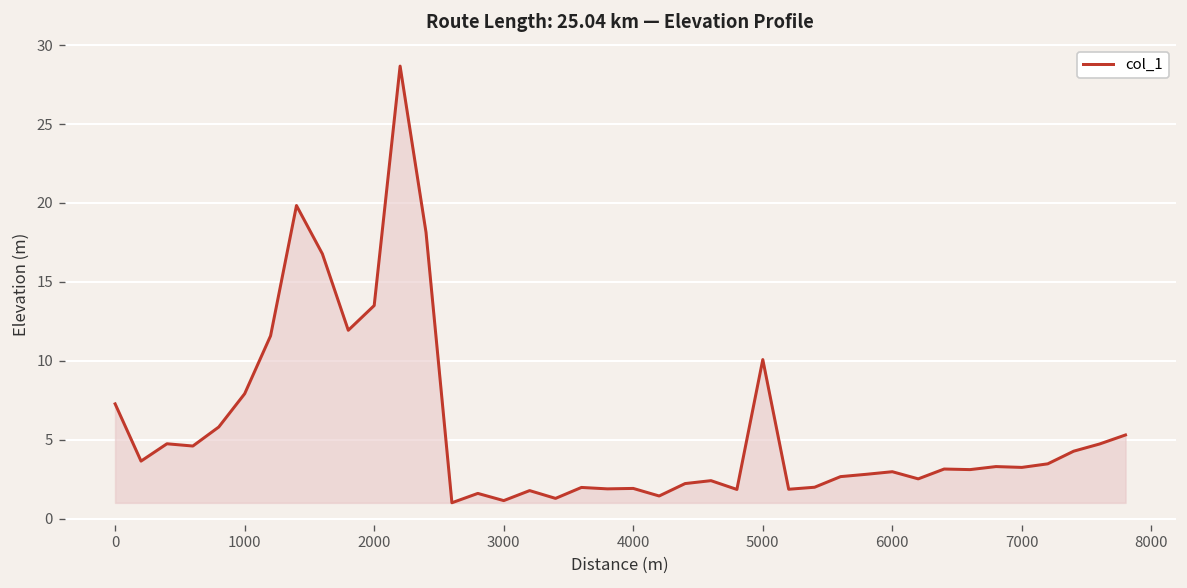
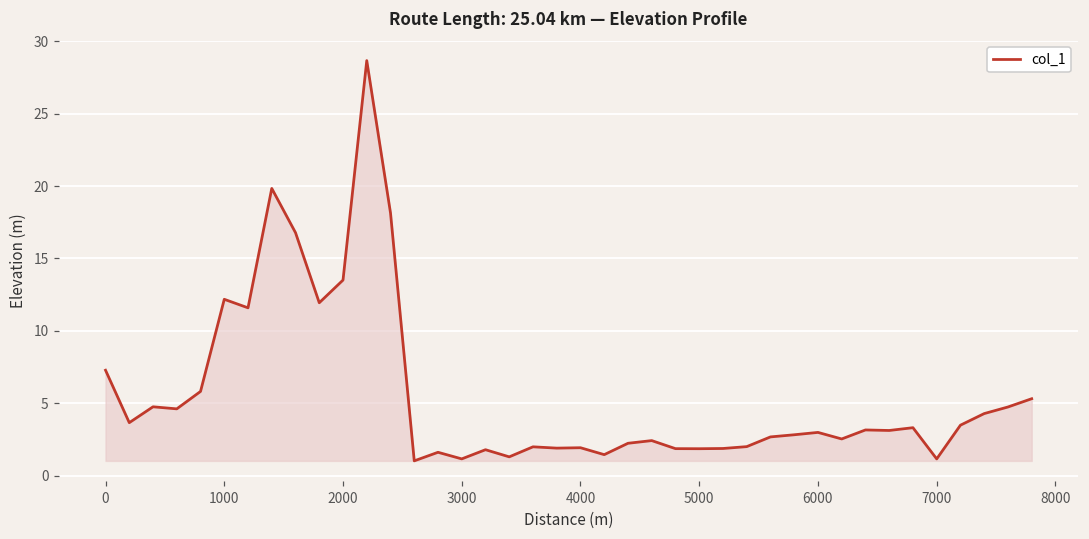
  {
    "0": 7.3,
-   "1000": 7.9,
+   "1000": 12.2,
    "2000": 13.5,
    "3000": 1.1,
    "4000": 1.9,
-   "5000": 10.1,
+   "5000": 1.9,
    "6000": 3.0,
-   "7000": 3.3
+   "7000": 1.1
  }
